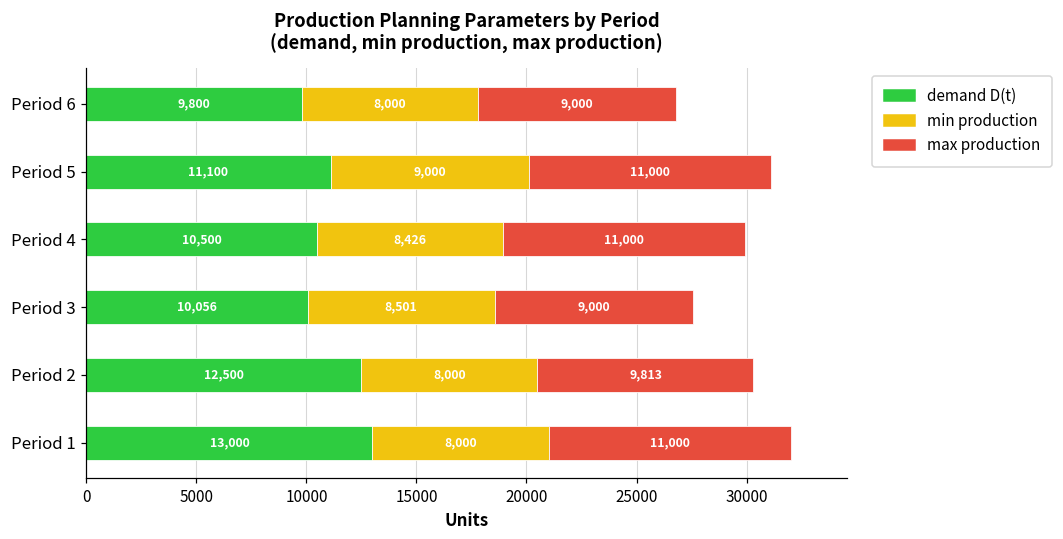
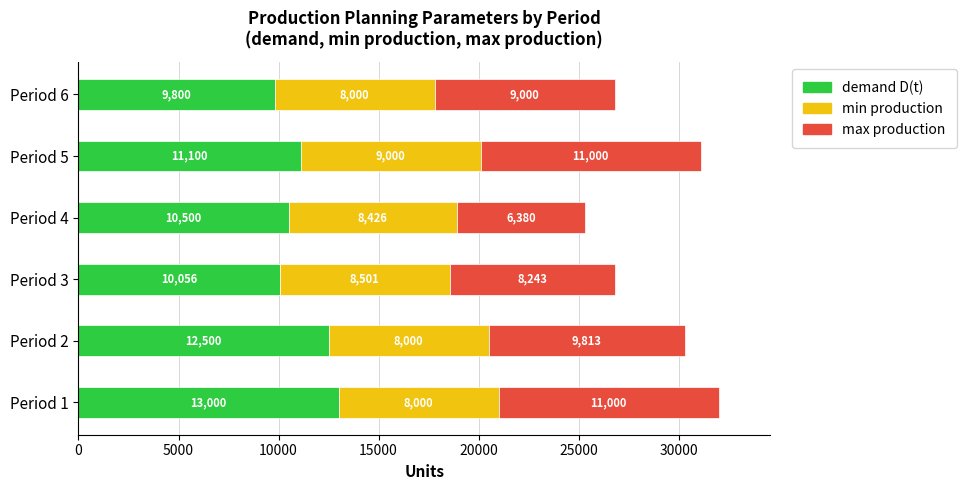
  {
    "demand D(t)": {
      "Period 6": "9,800",
      "Period 5": "11,100",
      "Period 4": "10,500",
      "Period 3": "10,056",
      "Period 2": "12,500",
      "Period 1": "13,000"
    },
    "min production": {
      "Period 6": "8,000",
      "Period 5": "9,000",
      "Period 4": "8,426",
      "Period 3": "8,501",
      "Period 2": "8,000",
      "Period 1": "8,000"
    },
    "max production": {
      "Period 6": "9,000",
      "Period 5": "11,000",
-     "Period 4": "11,000",
-     "Period 3": "9,000",
+     "Period 4": "6,380",
+     "Period 3": "8,243",
      "Period 2": "9,813",
      "Period 1": "11,000"
    }
  }
